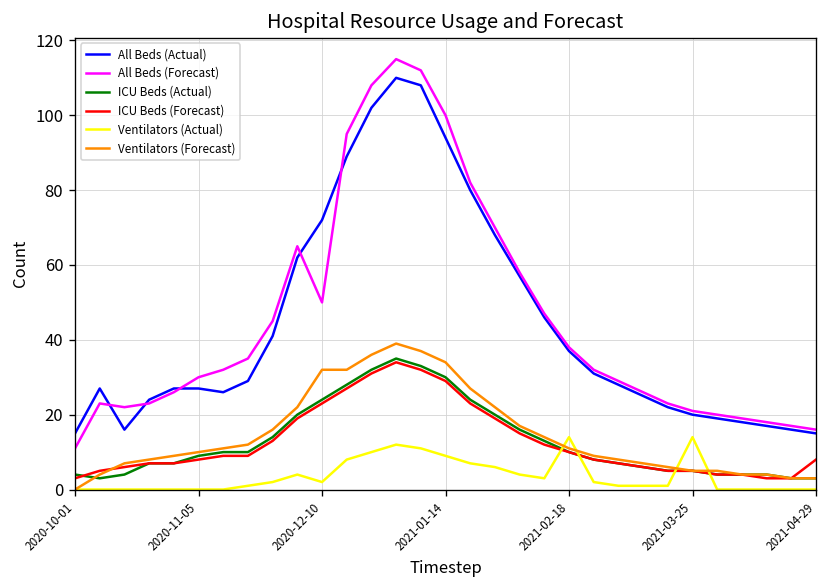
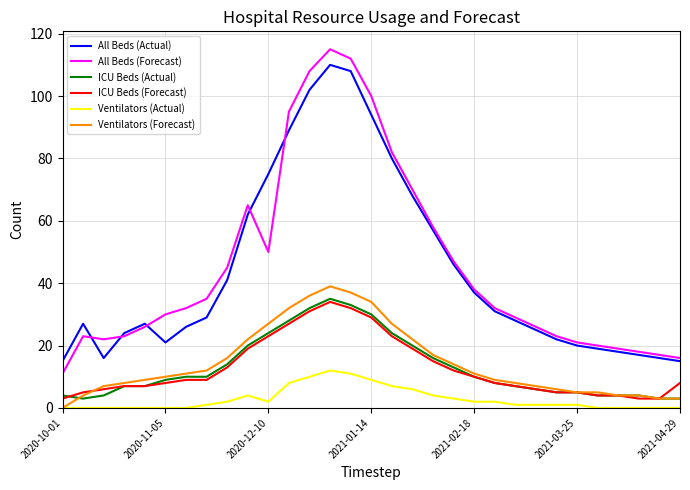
  {
    "All Beds (Actual)": {
      "2020-10-01": 15,
-     "2020-11-05": 27,
-     "2020-12-10": 72,
+     "2020-11-05": 21,
+     "2020-12-10": 75,
      "2021-01-14": 94,
      "2021-02-18": 37,
      "2021-03-25": 20,
      "2021-04-29": 15
    },
    "All Beds (Forecast)": {
      "2020-10-01": 11,
      "2020-11-05": 30,
      "2020-12-10": 50,
      "2021-01-14": 100,
      "2021-02-18": 38,
      "2021-03-25": 21,
      "2021-04-29": 16
    },
    "ICU Beds (Actual)": {
      "2020-10-01": 4,
      "2020-11-05": 9,
      "2020-12-10": 24,
      "2021-01-14": 30
    },
    "ICU Beds (Forecast)": {
      "2020-10-01": 3,
      "2020-11-05": 8,
      "2020-12-10": 23,
      "2021-01-14": 29,
      "2021-04-29": 8
    },
    "Ventilators (Actual)": {
      "2020-11-05": 0,
      "2020-12-10": 2,
      "2021-01-14": 9,
-     "2021-02-18": 14,
-     "2021-03-25": 14,
+     "2021-02-18": 2,
+     "2021-03-25": 1,
      "2021-04-29": 0
    },
    "Ventilators (Forecast)": {
      "2020-11-05": 10,
-     "2020-12-10": 32,
+     "2020-12-10": 27,
      "2021-01-14": 34,
      "2021-02-18": 11
    }
  }
